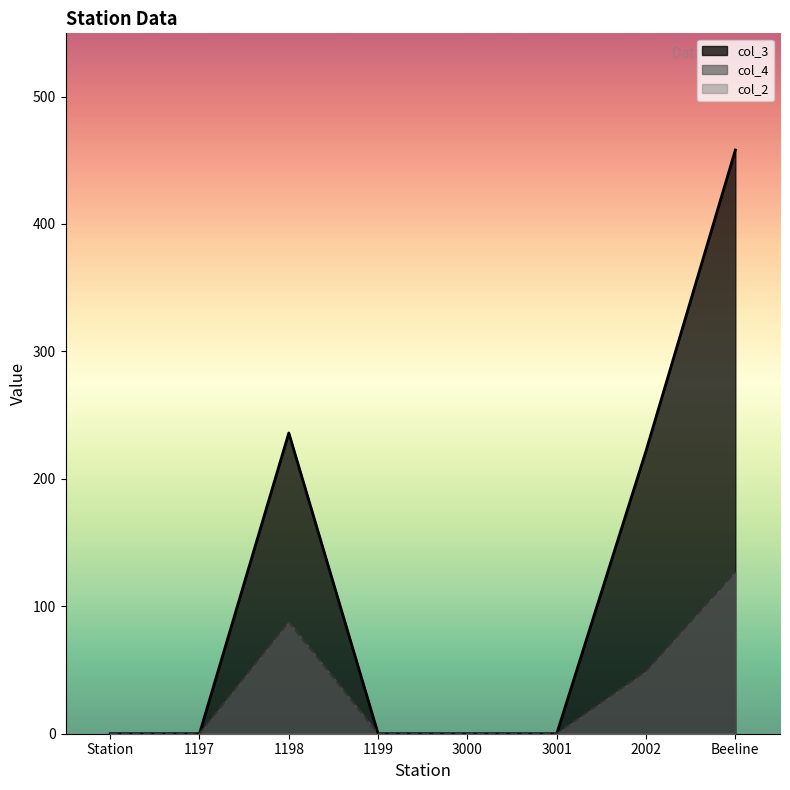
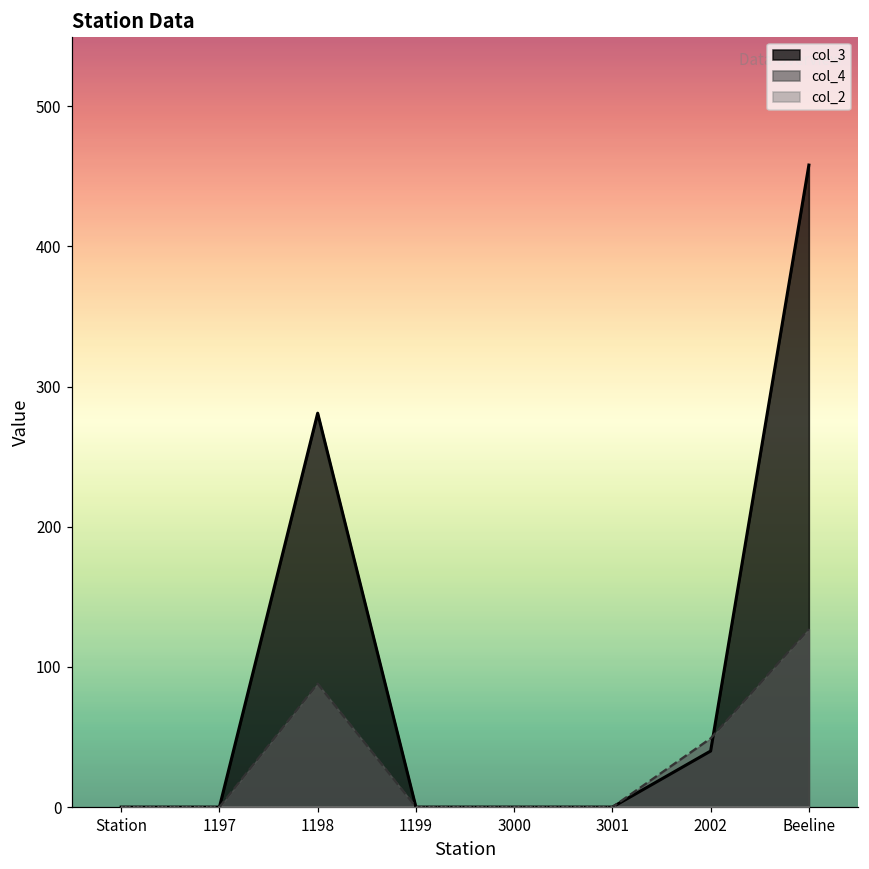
  {
    "col_3": {
-     "1198": 236,
-     "2002": 222,
+     "1198": 281,
+     "2002": 40,
      "Beeline": 458
    },
    "col_4": {
      "1198": 88,
      "2002": 49,
      "Beeline": 127
    },
    "col_2": {
      "1198": 0,
      "2002": 0,
      "Beeline": 0
    }
  }
